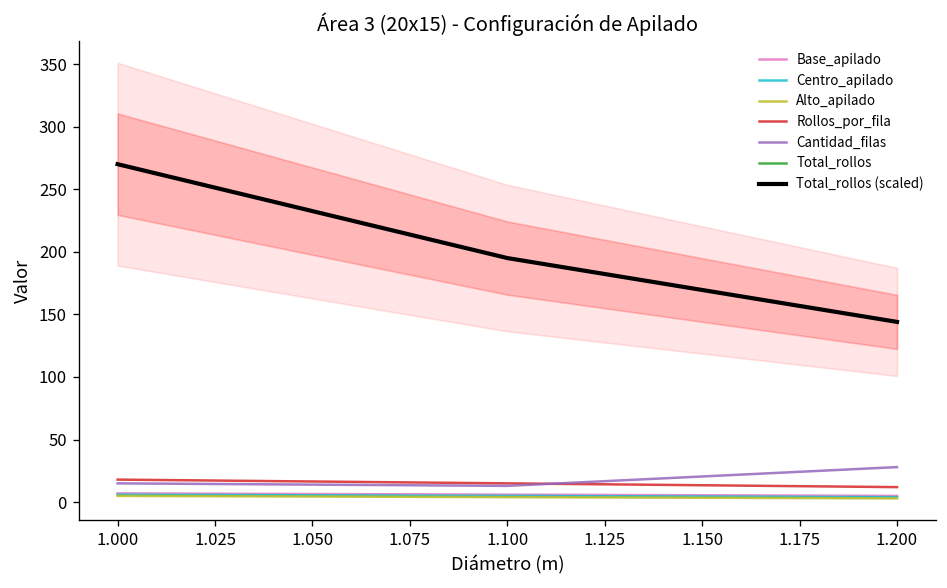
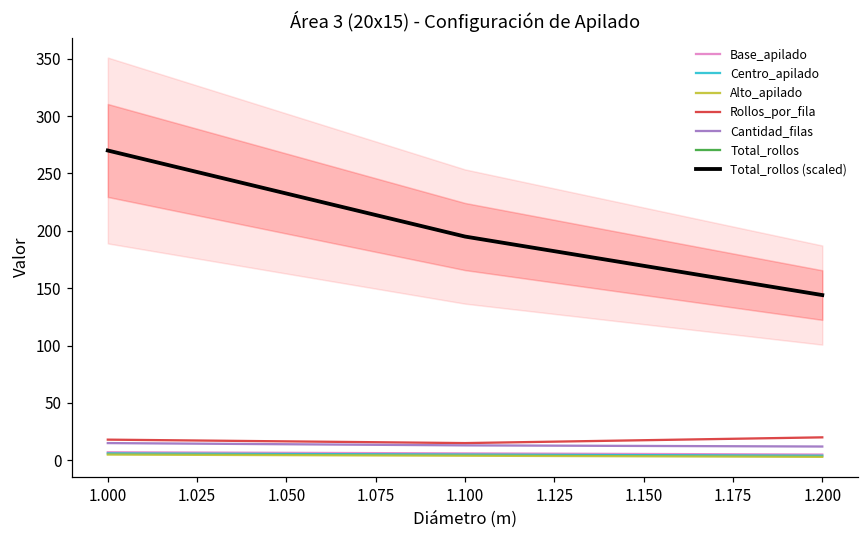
  {
    "Rollos_por_fila": {
      "1.000": 18,
-     "1.200": 12
+     "1.200": 20
    },
    "Cantidad_filas": {
      "1.000": 15,
-     "1.200": 28
+     "1.200": 12
    },
    "Total_rollos (scaled)": {
      "1.000": 270,
      "1.100": 195,
      "1.200": 144
    }
  }
